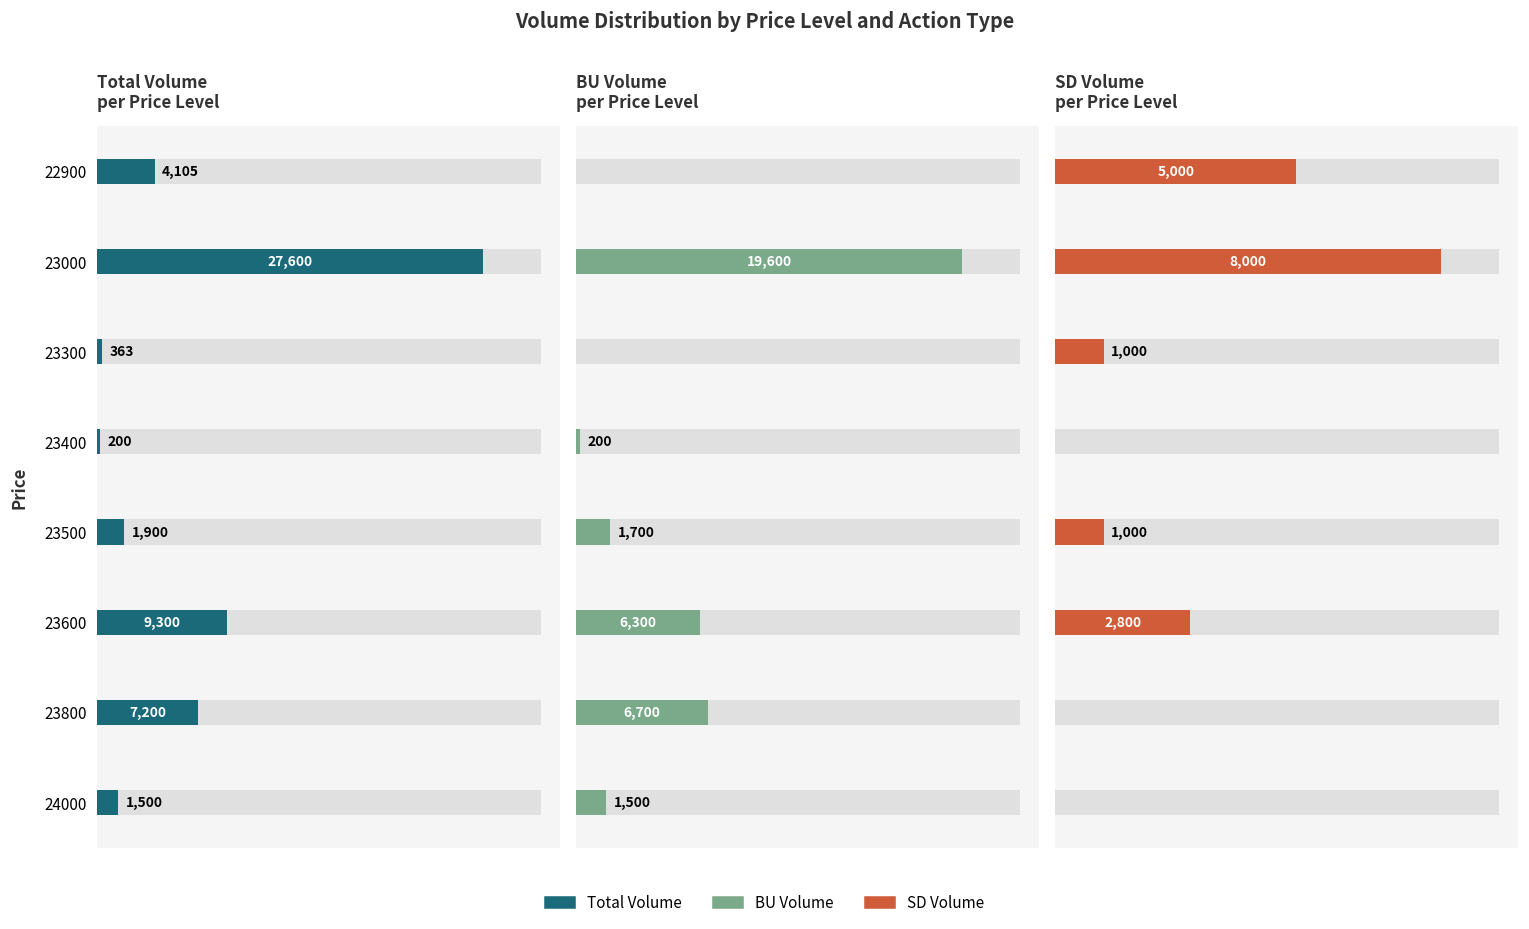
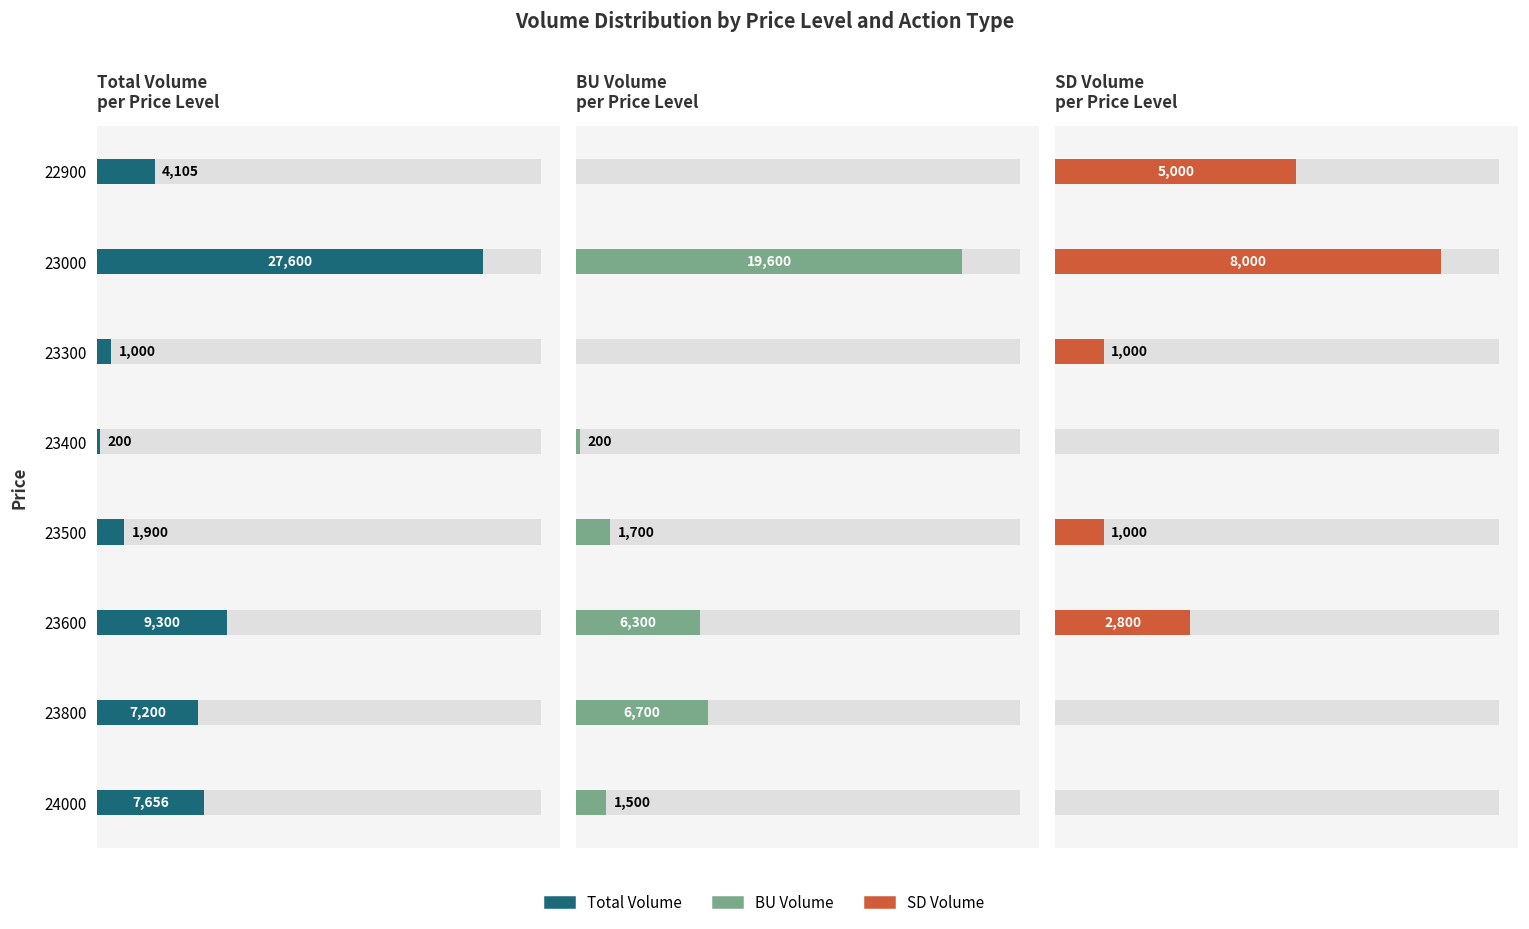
  {
    "Total Volume per Price Level": {
      "Total Volume": {
-       "23300": "363",
-       "24000": "1,500"
+       "23300": "1,000",
+       "24000": "7,656"
      }
    }
  }
